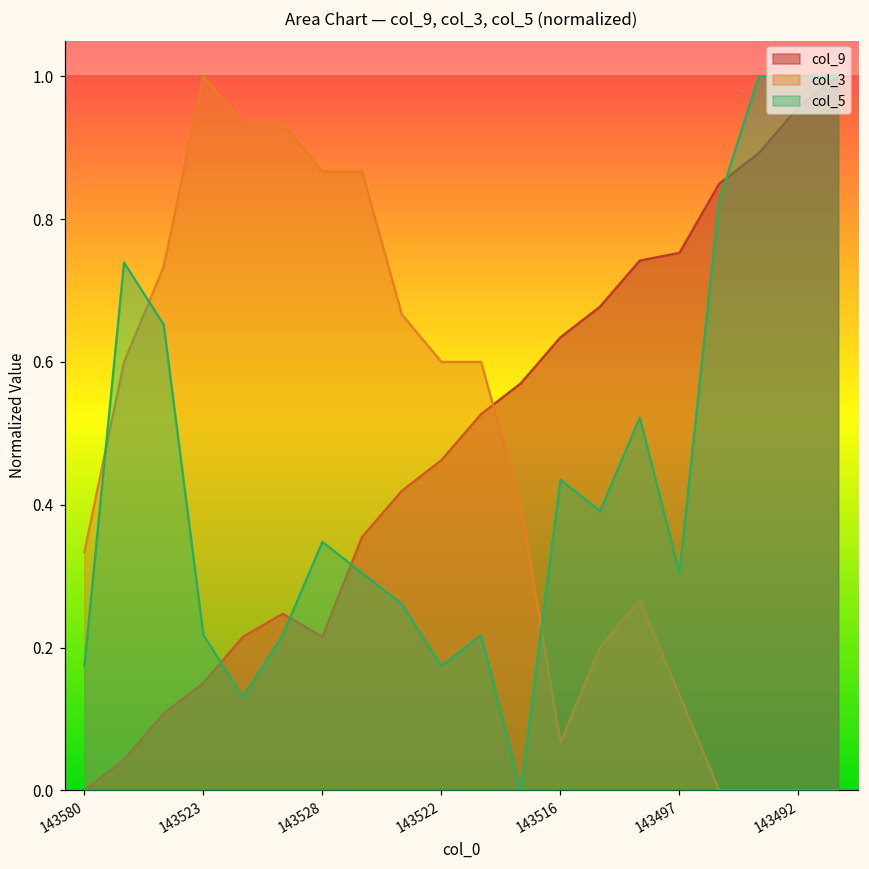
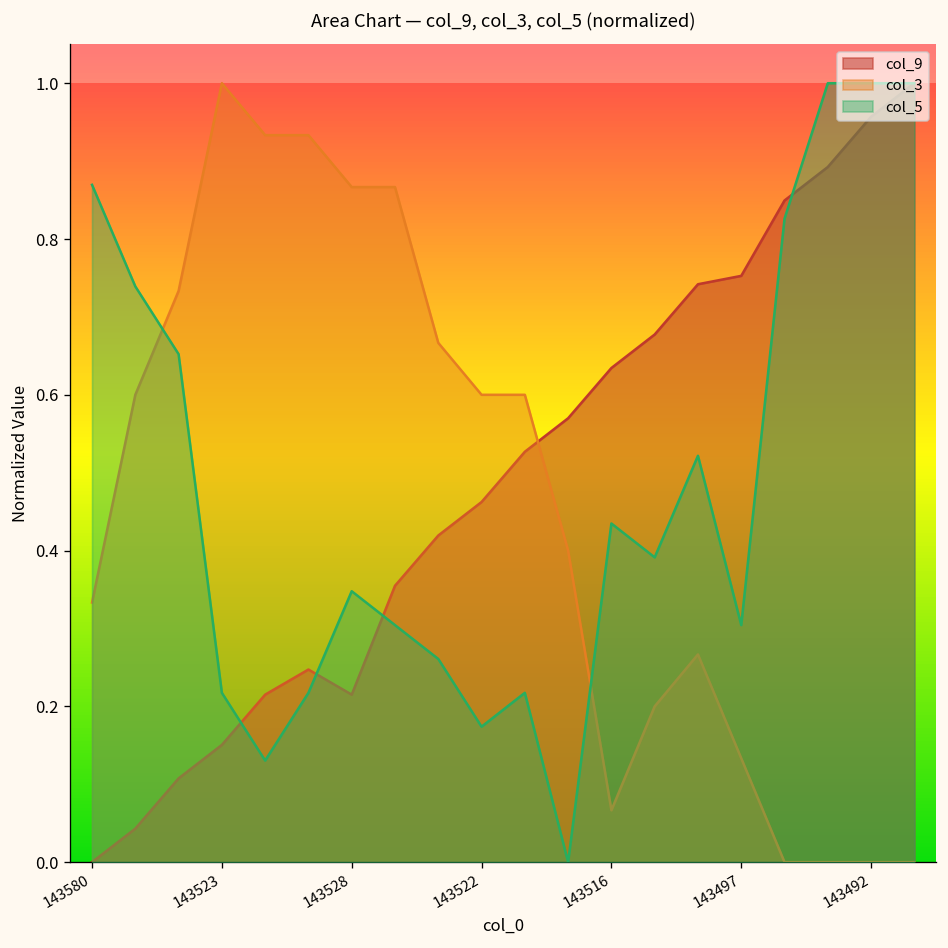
  {
    "col_9": {
      "143580": 0.00,
      "143523": 0.15,
      "143528": 0.22,
      "143522": 0.46,
      "143516": 0.63,
      "143497": 0.75
    },
    "col_3": {
      "143580": 0.33,
      "143523": 1.00,
      "143528": 0.87,
      "143522": 0.60,
      "143516": 0.07,
      "143497": 0.13,
      "143492": 0.00
    },
    "col_5": {
-     "143580": 0.17,
+     "143580": 0.87,
      "143523": 0.22,
      "143528": 0.35,
      "143522": 0.17,
      "143516": 0.43,
      "143497": 0.30
    }
  }
